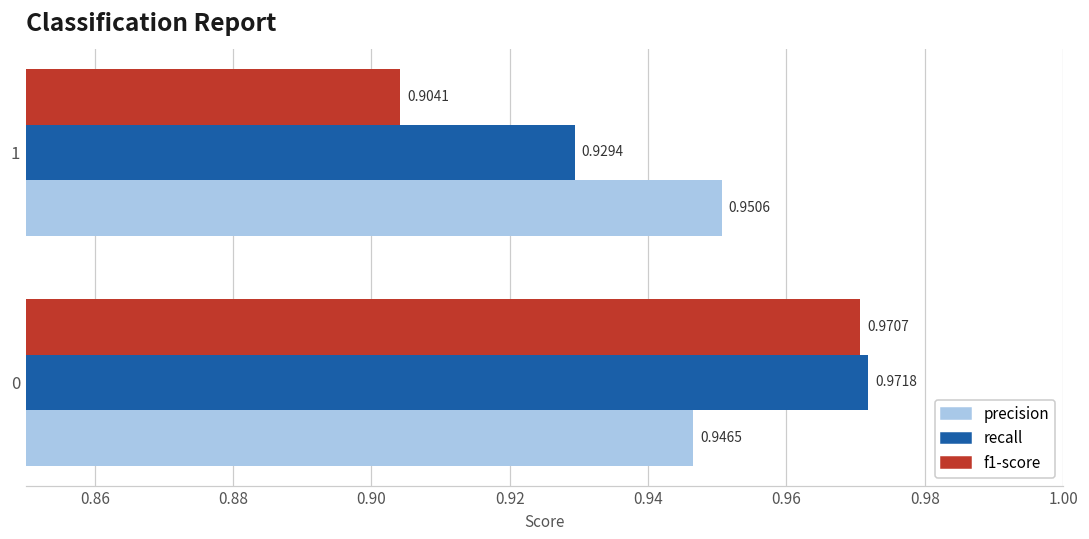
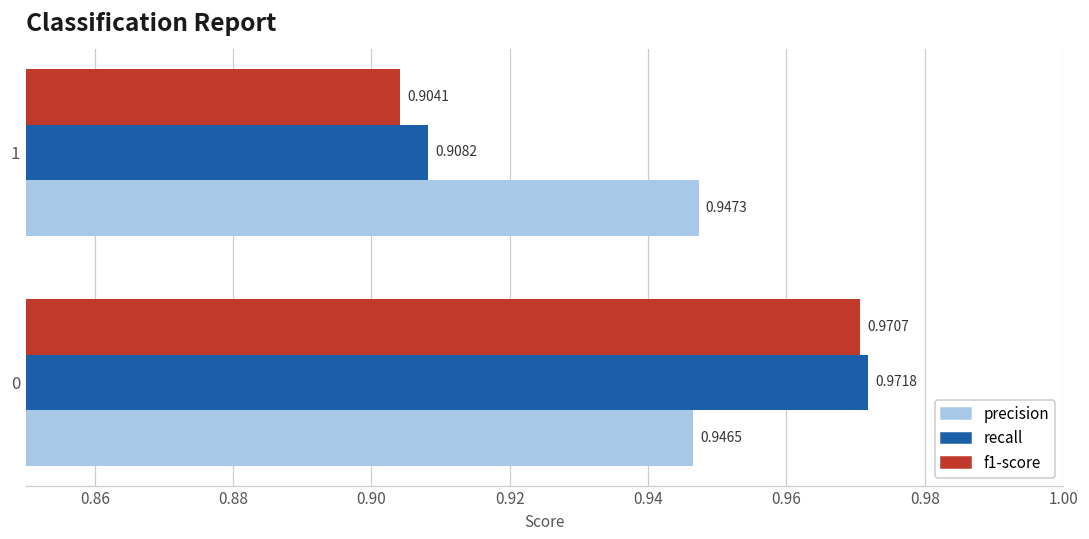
  {
    "precision": {
-     "1": 0.9506,
+     "1": 0.9473,
      "0": 0.9465
    },
    "recall": {
-     "1": 0.9294,
+     "1": 0.9082,
      "0": 0.9718
    },
    "f1-score": {
      "1": 0.9041,
      "0": 0.9707
    }
  }
